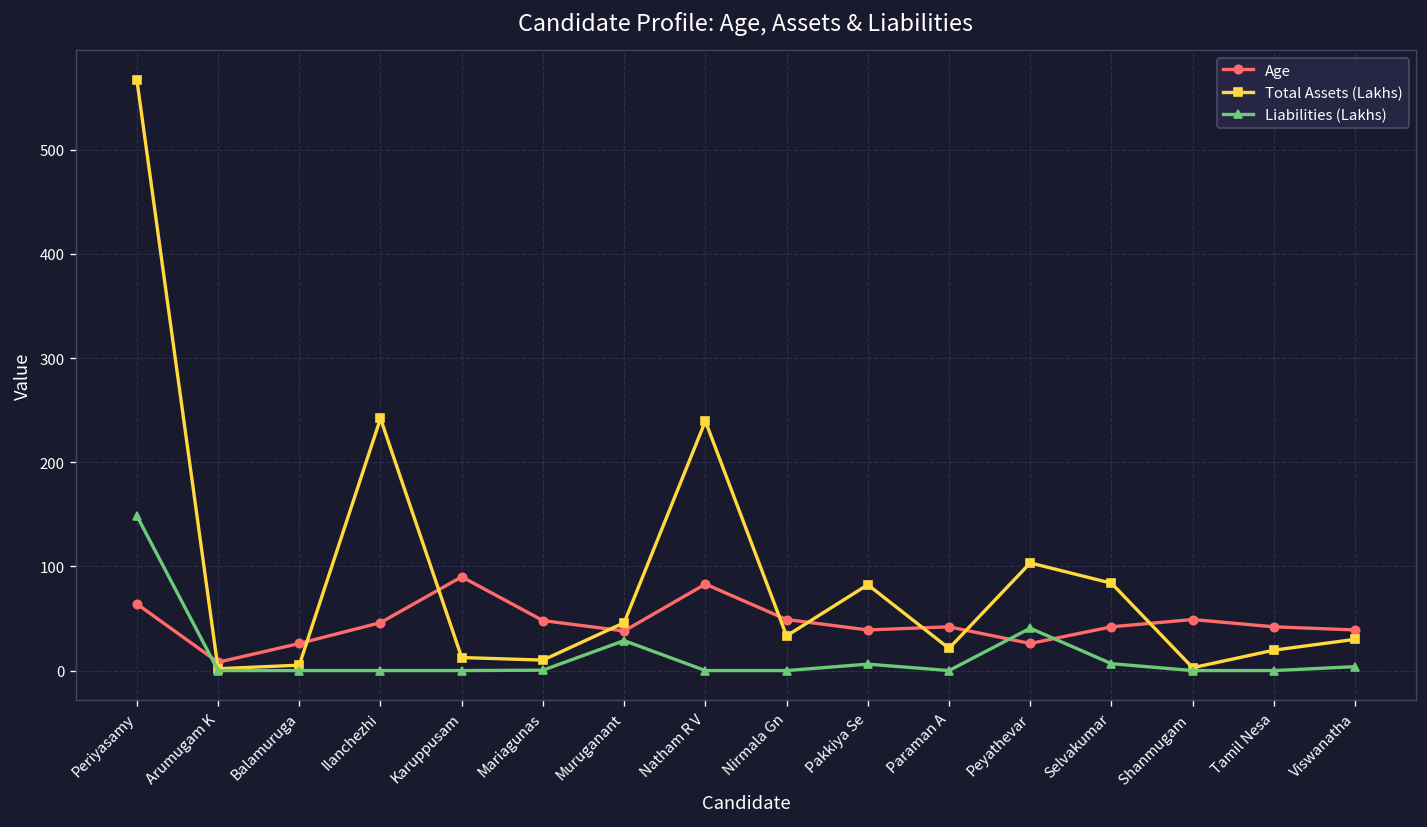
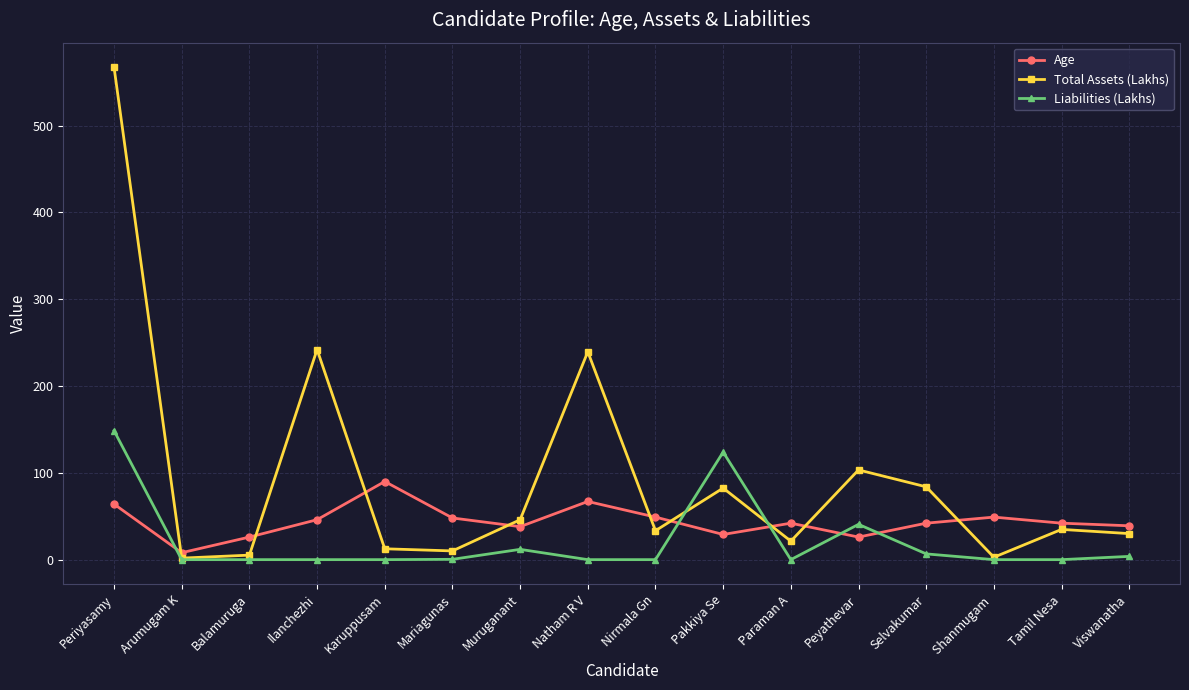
  {
    "Age": {
      "Periyasamy": 60,
      "Arumugam K": 10,
      "Balamuruga": 30,
      "Ilanchezhi": 50,
      "Karuppusam": 90,
      "Mariagunas": 50,
      "Muruganant": 40,
-     "Natham R V": 80,
+     "Natham R V": 70,
      "Nirmala Gn": 50,
-     "Pakkiya Se": 40,
+     "Pakkiya Se": 30,
      "Paraman A": 40,
      "Peyathevar": 30,
      "Selvakumar": 40,
      "Shanmugam": 50,
      "Tamil Nesa": 40,
      "Viswanatha": 40
    },
    "Total Assets (Lakhs)": {
      "Periyasamy": 570,
      "Balamuruga": 10,
      "Ilanchezhi": 240,
      "Karuppusam": 10,
      "Mariagunas": 10,
      "Muruganant": 50,
      "Natham R V": 240,
      "Nirmala Gn": 30,
      "Pakkiya Se": 80,
      "Paraman A": 20,
      "Peyathevar": 100,
      "Selvakumar": 80,
-     "Tamil Nesa": 20,
+     "Tamil Nesa": 30,
      "Viswanatha": 30
    },
    "Liabilities (Lakhs)": {
      "Periyasamy": 150,
      "Balamuruga": 0,
      "Ilanchezhi": 0,
      "Karuppusam": 0,
      "Mariagunas": 0,
-     "Muruganant": 30,
+     "Muruganant": 10,
      "Natham R V": 0,
      "Nirmala Gn": 0,
-     "Pakkiya Se": 10,
+     "Pakkiya Se": 120,
      "Paraman A": 0,
      "Peyathevar": 40,
      "Selvakumar": 10,
      "Tamil Nesa": 0,
      "Viswanatha": 0
    }
  }
